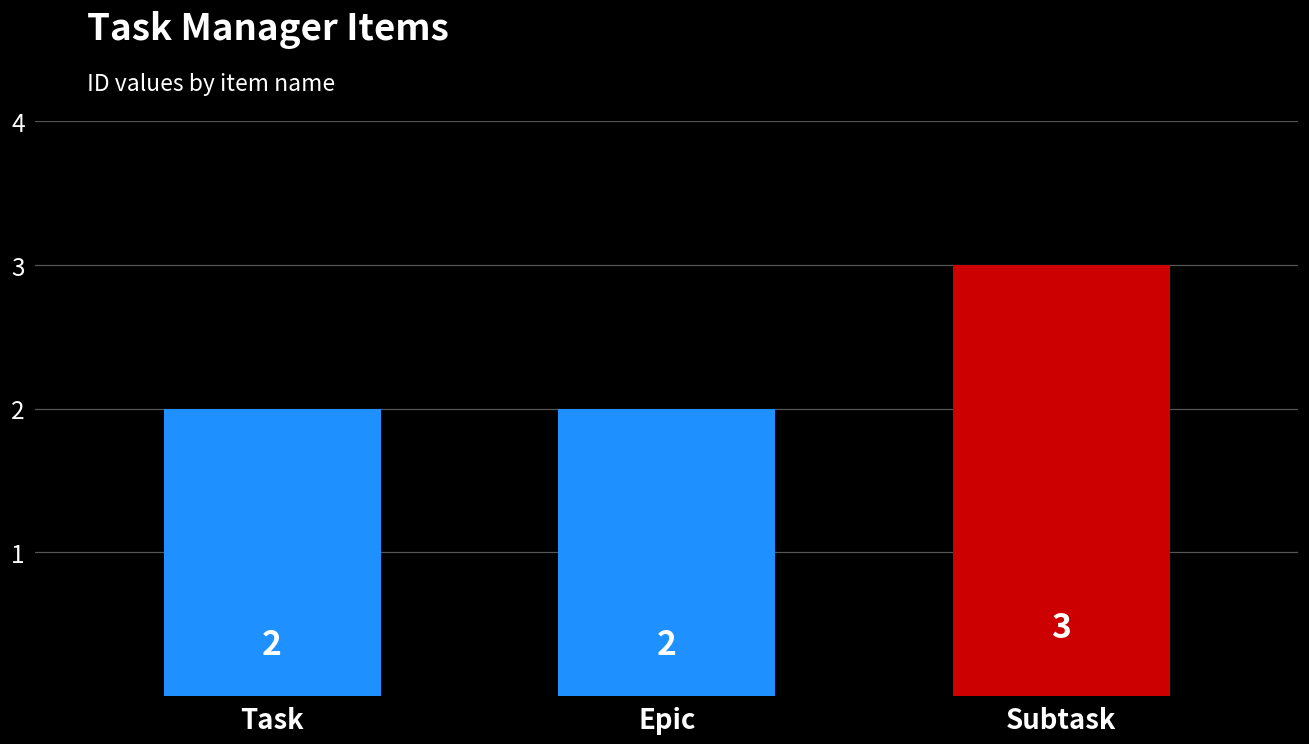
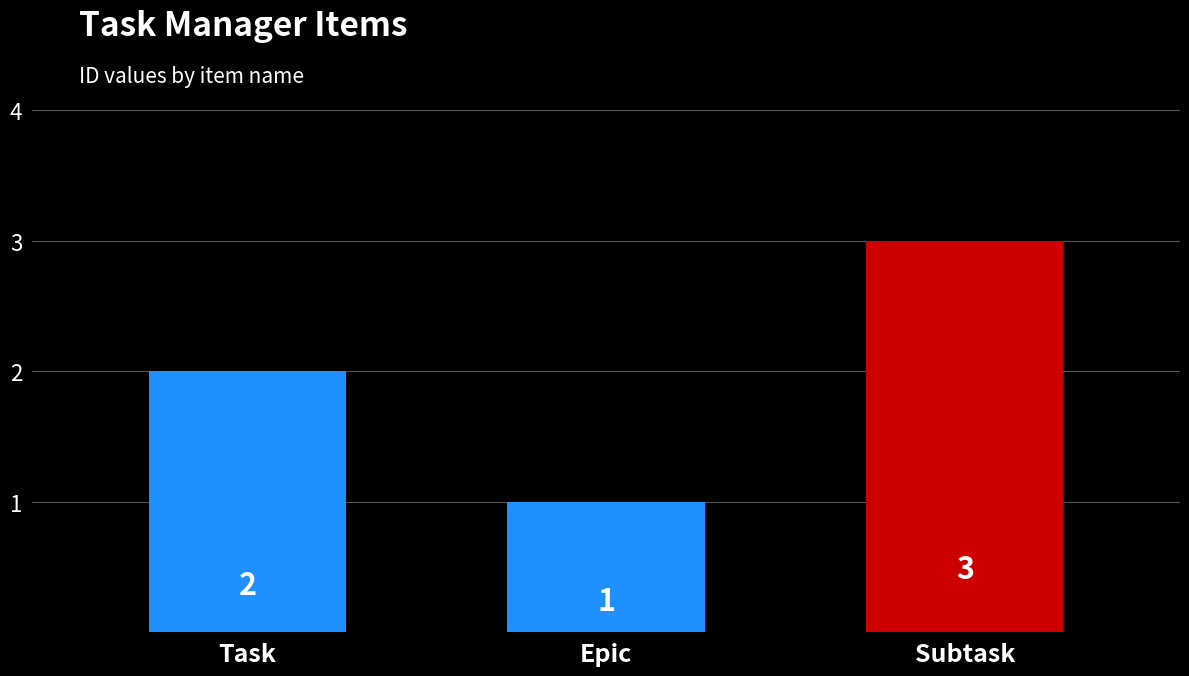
  {
    "Task": 2,
-   "Epic": 2,
+   "Epic": 1,
    "Subtask": 3
  }
